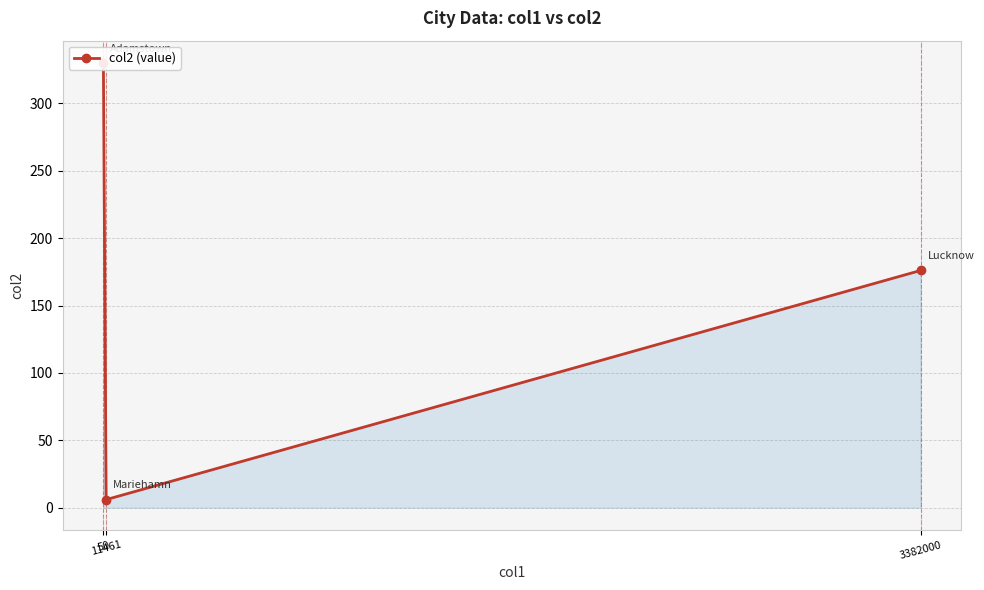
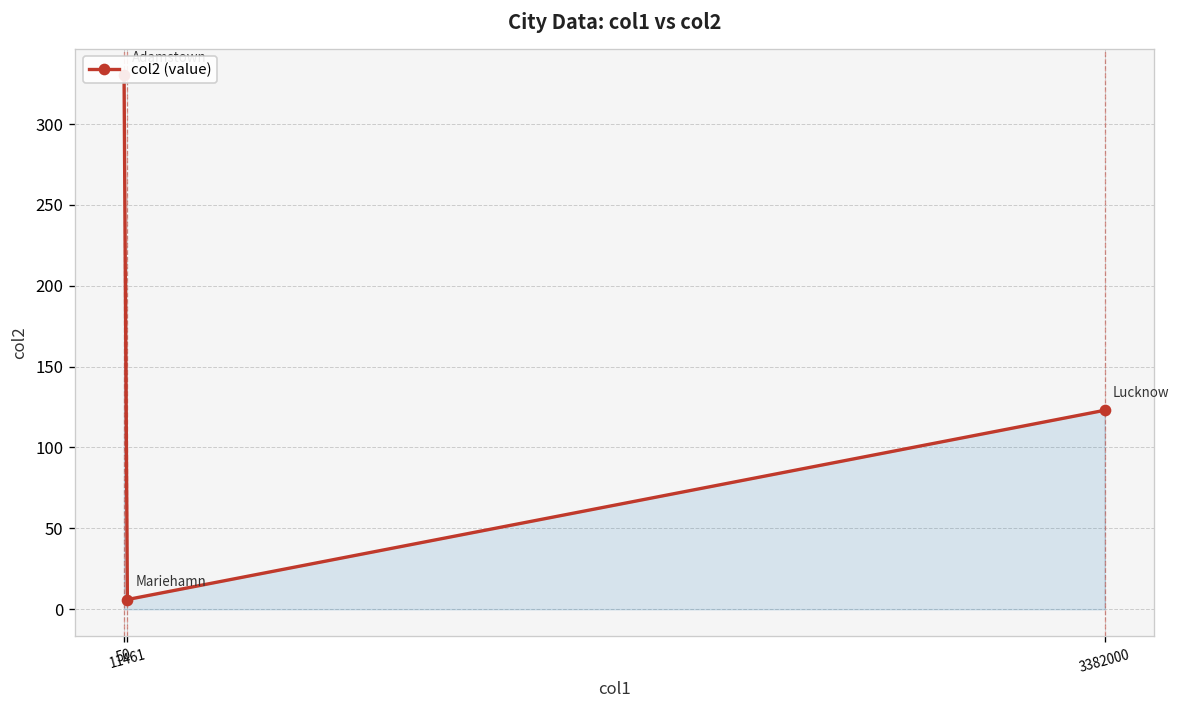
  {
    "11461": 6,
-   "3382000": 176
+   "3382000": 123
  }
